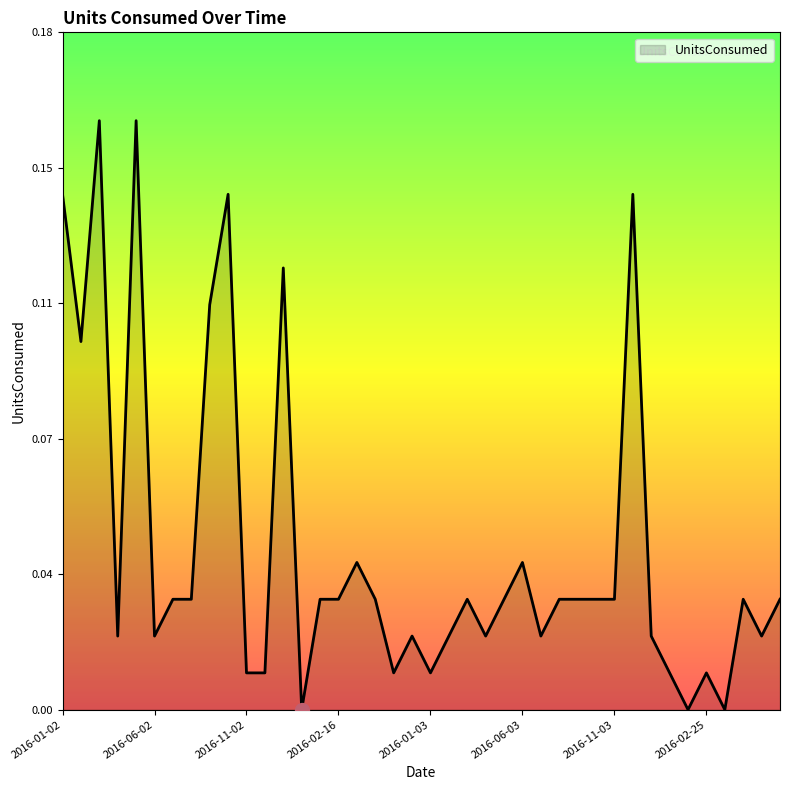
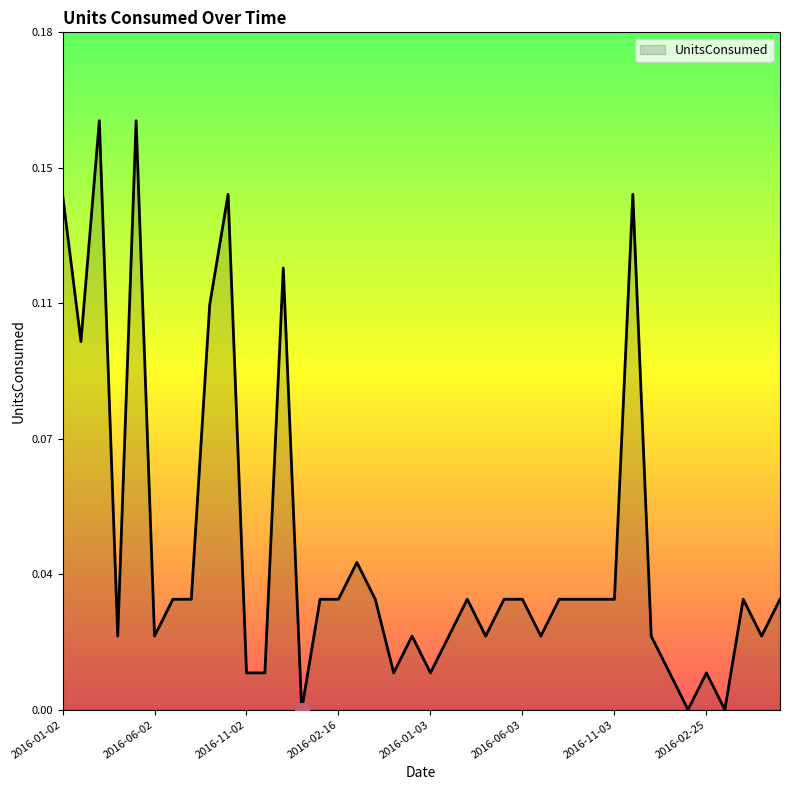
  {
    "UnitsConsumed": {
      "2016-01-02": 0.14,
      "2016-06-02": 0.02,
      "2016-11-02": 0.01,
      "2016-02-16": 0.03,
      "2016-01-03": 0.01,
-     "2016-06-03": 0.04,
+     "2016-06-03": 0.03,
      "2016-11-03": 0.03,
      "2016-02-25": 0.01
    }
  }
